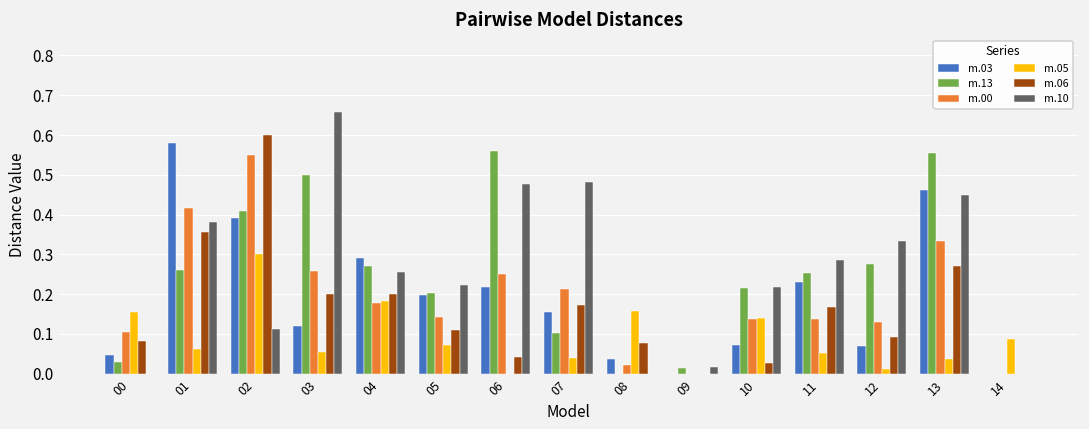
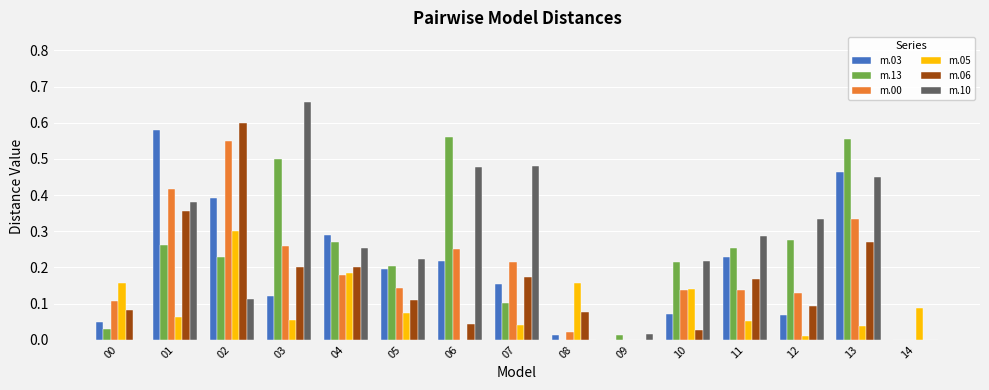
  {
    "m.03": {
      "00": 0.05,
      "01": 0.58,
      "02": 0.39,
      "03": 0.12,
      "04": 0.29,
      "05": 0.20,
      "06": 0.22,
      "07": 0.15,
-     "08": 0.04,
+     "08": 0.01,
      "09": 0.00,
      "10": 0.07,
      "11": 0.23,
      "12": 0.07,
      "13": 0.46,
      "14": 0.00
    },
    "m.13": {
      "00": 0.03,
      "01": 0.26,
-     "02": 0.41,
+     "02": 0.23,
      "03": 0.50,
      "04": 0.27,
      "05": 0.20,
      "06": 0.56,
      "07": 0.10,
      "08": 0.00,
      "09": 0.01,
      "10": 0.22,
      "11": 0.25,
      "12": 0.28,
      "13": 0.55,
      "14": 0.00
    },
    "m.00": {
      "00": 0.11,
      "01": 0.42,
      "02": 0.55,
      "03": 0.26,
      "04": 0.18,
      "05": 0.14,
      "06": 0.25,
      "07": 0.21,
      "08": 0.02,
      "09": 0.00,
      "10": 0.14,
      "11": 0.14,
      "12": 0.13,
      "13": 0.33,
      "14": 0.00
    },
    "m.05": {
      "00": 0.16,
      "01": 0.06,
      "02": 0.30,
      "03": 0.06,
      "04": 0.18,
      "05": 0.07,
      "06": 0.00,
      "07": 0.04,
      "08": 0.16,
      "09": 0.00,
      "10": 0.14,
      "11": 0.05,
      "12": 0.01,
      "13": 0.04,
      "14": 0.09
    },
    "m.06": {
      "00": 0.08,
      "01": 0.36,
      "02": 0.60,
      "03": 0.20,
      "04": 0.20,
      "05": 0.11,
      "06": 0.04,
      "07": 0.17,
      "08": 0.08,
      "09": 0.00,
      "10": 0.03,
      "11": 0.17,
      "12": 0.09,
      "13": 0.27,
      "14": 0.00
    },
    "m.10": {
      "00": 0.00,
      "01": 0.38,
      "02": 0.11,
      "03": 0.66,
      "04": 0.26,
      "05": 0.22,
      "06": 0.48,
      "07": 0.48,
      "08": 0.00,
      "09": 0.02,
      "10": 0.22,
      "11": 0.29,
      "12": 0.33,
      "13": 0.45,
      "14": 0.00
    }
  }
